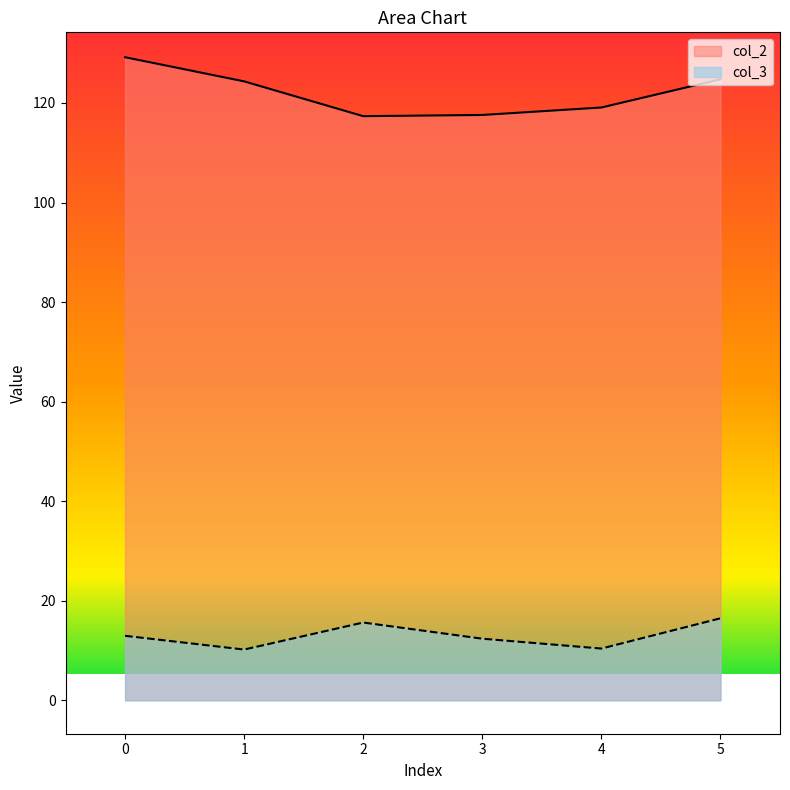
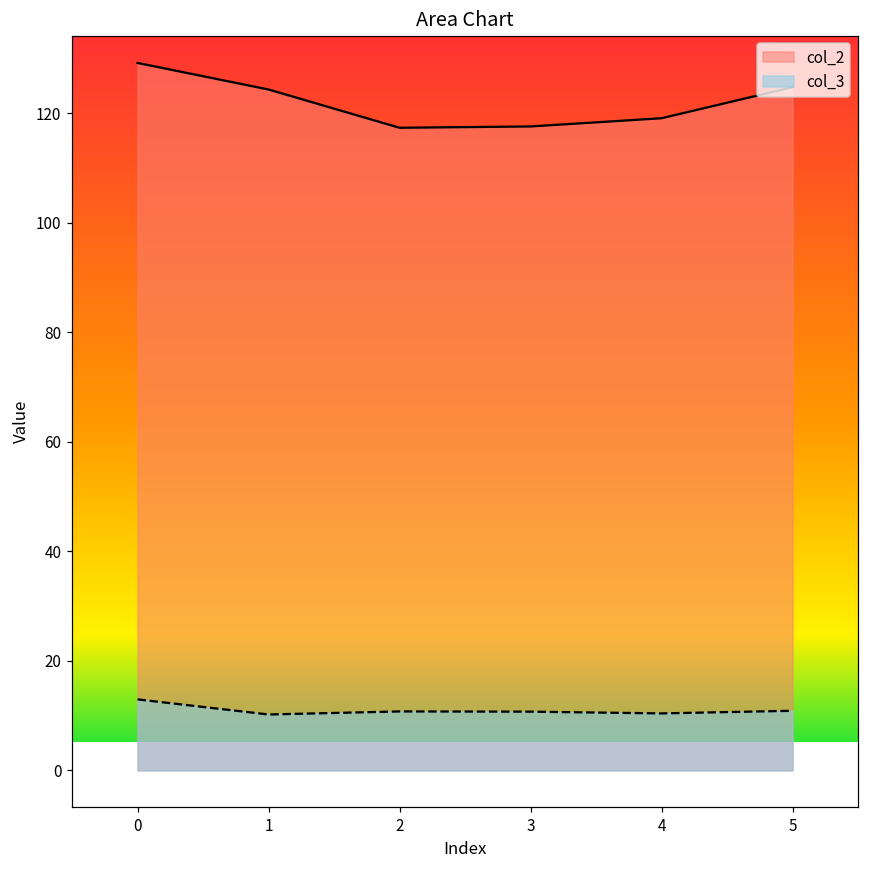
  {
    "col_2": {
      "0": 129,
      "1": 124,
      "2": 117,
      "3": 118,
      "4": 119
    },
    "col_3": {
      "0": 13,
      "1": 10,
-     "2": 16,
-     "3": 12,
+     "2": 11,
+     "3": 11,
      "4": 10,
-     "5": 16
+     "5": 11
    }
  }
